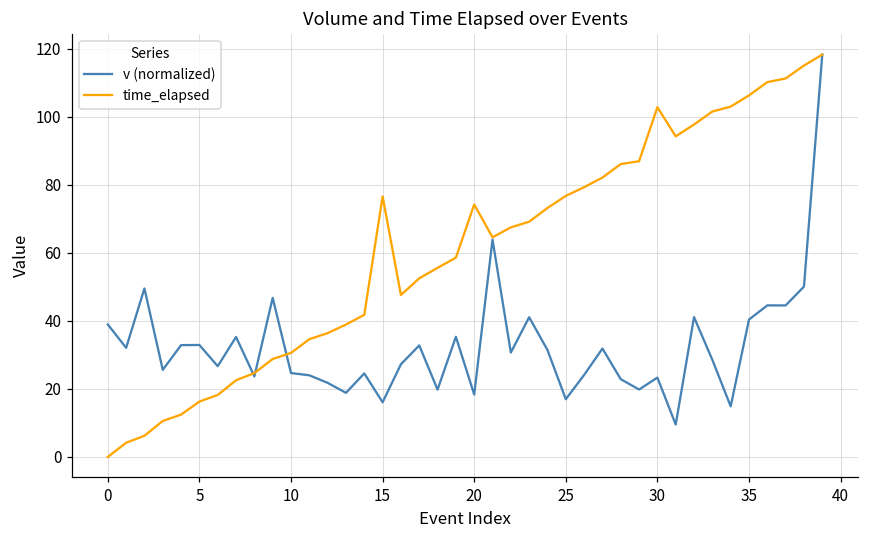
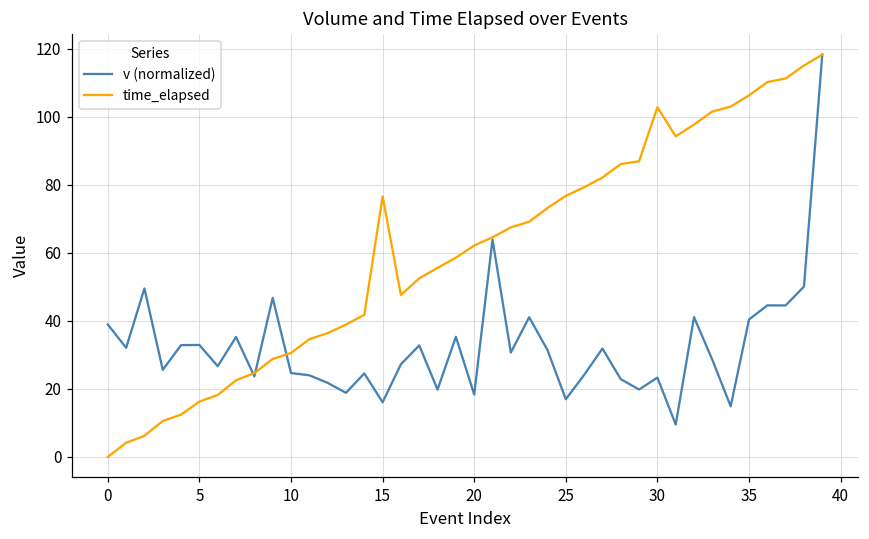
  {
    "v (normalized)": {
      "0": 39,
      "5": 33,
      "10": 25,
      "15": 16,
      "20": 18,
      "25": 17,
      "30": 23,
      "35": 40
    },
    "time_elapsed": {
      "0": 0,
      "5": 16,
      "10": 31,
      "15": 77,
-     "20": 74,
+     "20": 62,
      "25": 77,
      "30": 103,
      "35": 106
    }
  }
